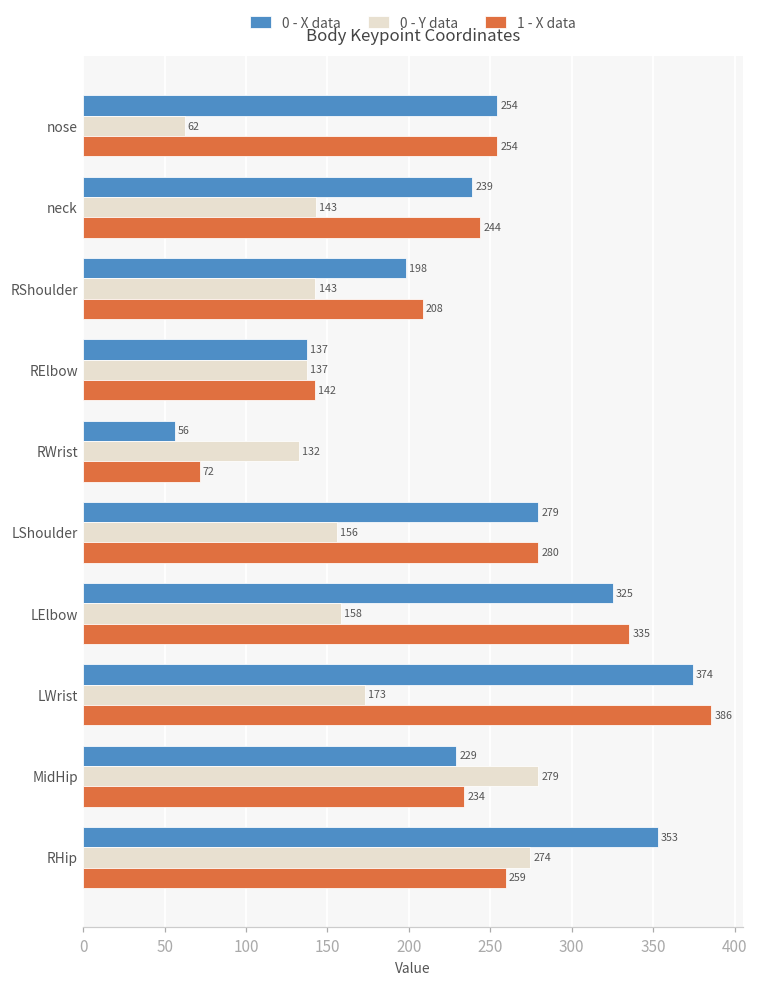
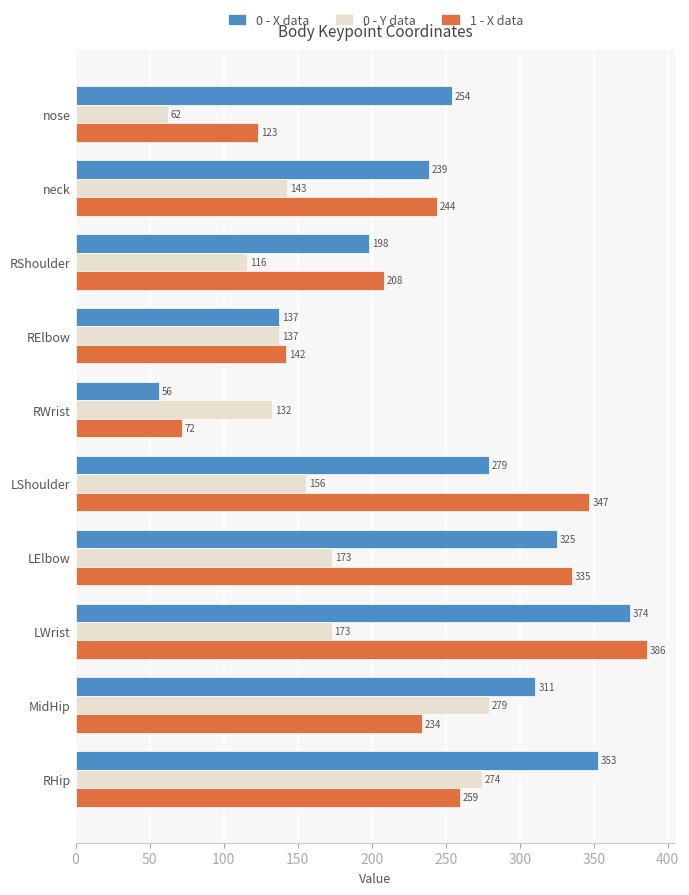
  {
    "0 - X data": {
      "nose": 254,
      "neck": 239,
      "RShoulder": 198,
      "RElbow": 137,
      "RWrist": 56,
      "LShoulder": 279,
      "LElbow": 325,
      "LWrist": 374,
-     "MidHip": 229,
+     "MidHip": 311,
      "RHip": 353
    },
    "0 - Y data": {
      "nose": 62,
      "neck": 143,
-     "RShoulder": 143,
+     "RShoulder": 116,
      "RElbow": 137,
      "RWrist": 132,
      "LShoulder": 156,
-     "LElbow": 158,
+     "LElbow": 173,
      "LWrist": 173,
      "MidHip": 279,
      "RHip": 274
    },
    "1 - X data": {
-     "nose": 254,
+     "nose": 123,
      "neck": 244,
      "RShoulder": 208,
      "RElbow": 142,
      "RWrist": 72,
-     "LShoulder": 280,
+     "LShoulder": 347,
      "LElbow": 335,
      "LWrist": 386,
      "MidHip": 234,
      "RHip": 259
    }
  }
